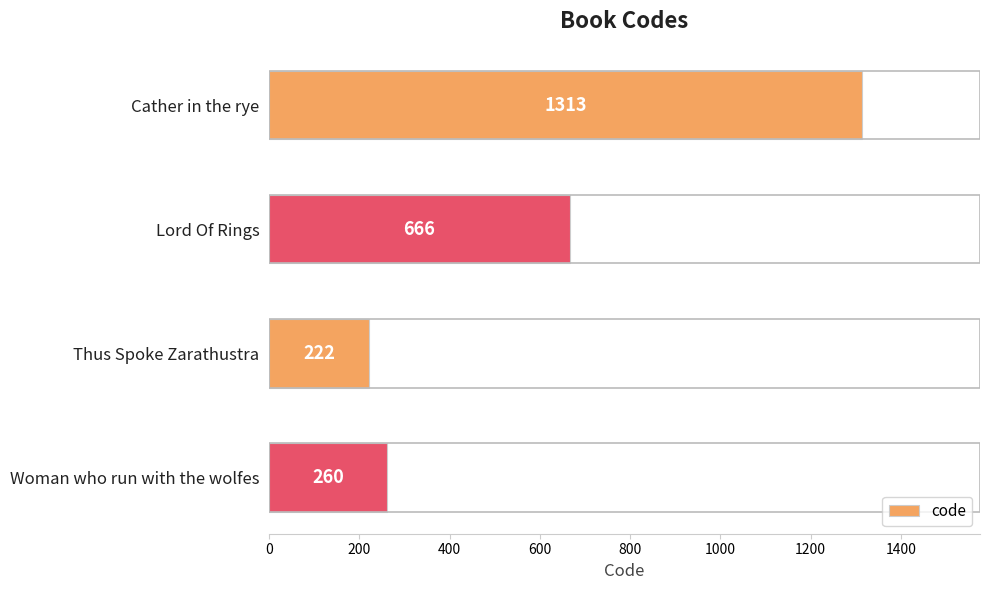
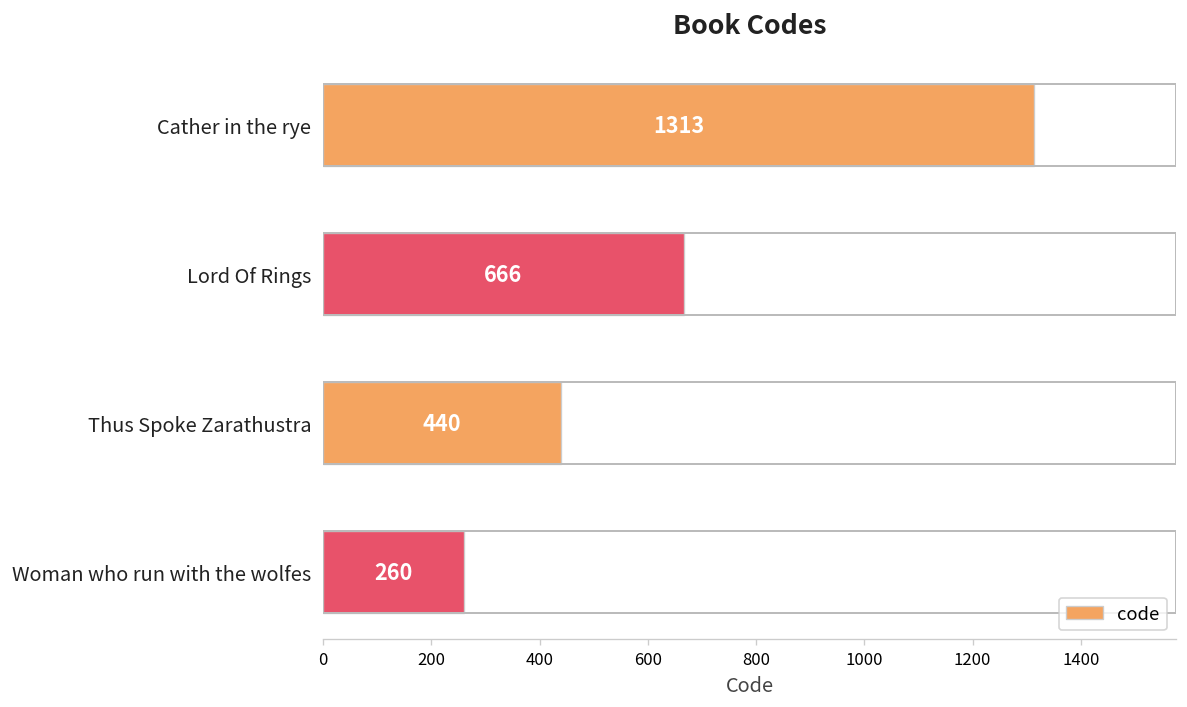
  {
    "Cather in the rye": 1313,
    "Lord Of Rings": 666,
-   "Thus Spoke Zarathustra": 222,
+   "Thus Spoke Zarathustra": 440,
    "Woman who run with the wolfes": 260
  }
